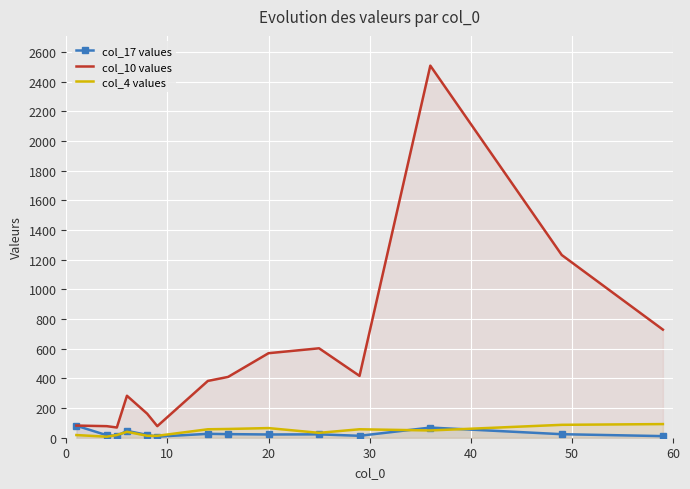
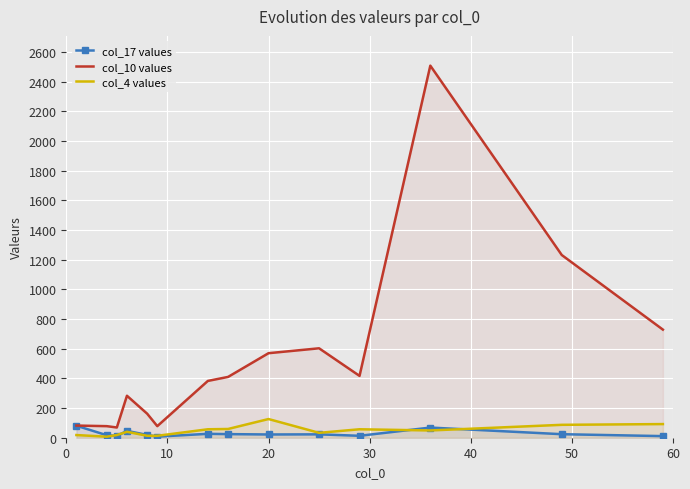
  {
    "col_17 values": {
      "20": 20
    },
    "col_10 values": {
      "20": 570
    },
    "col_4 values": {
-     "20": 70
+     "20": 130
    }
  }
